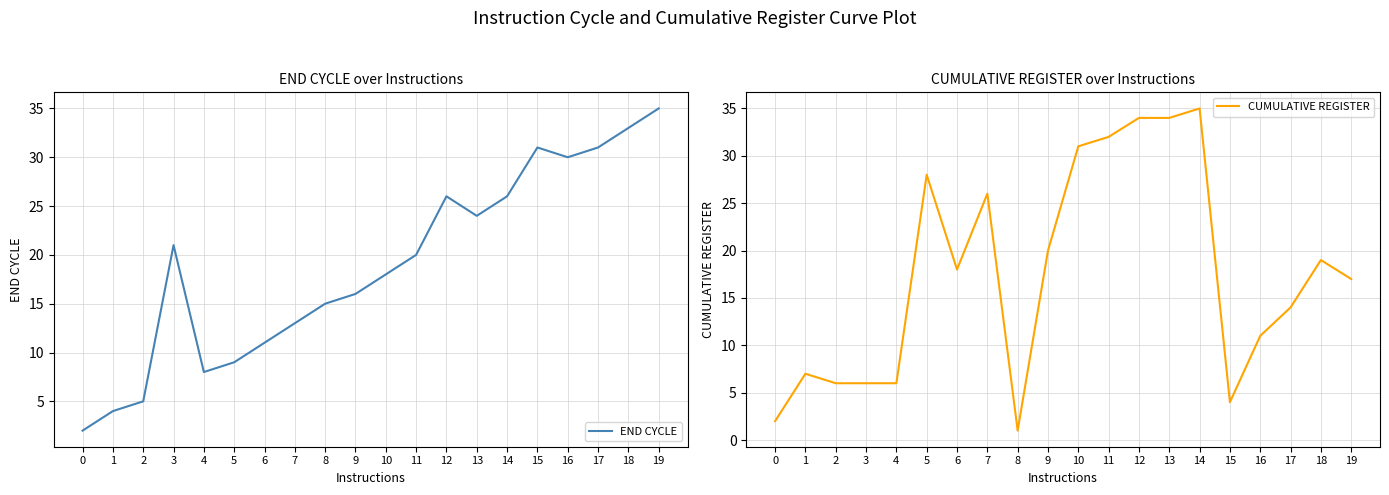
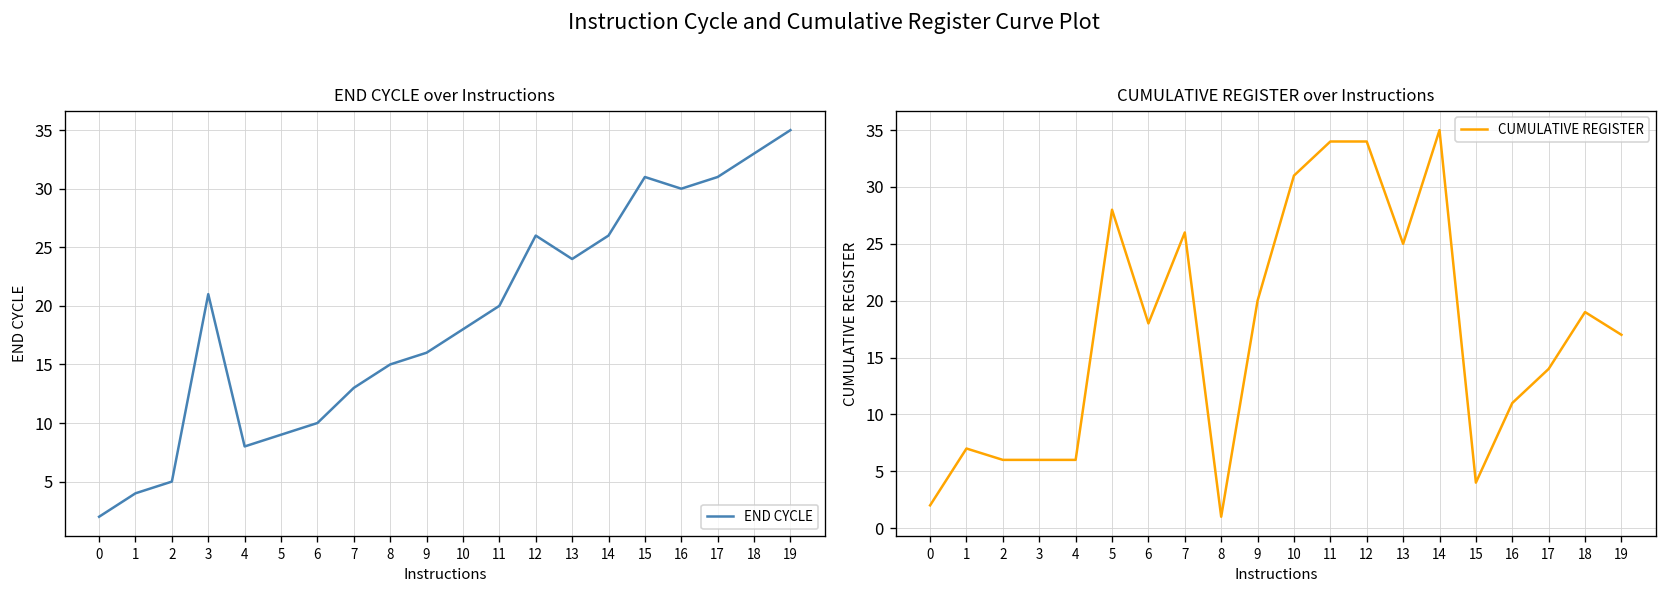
  {
    "END CYCLE over Instructions": {
      "0": 2,
      "1": 4,
      "2": 5,
      "3": 21,
      "4": 8,
      "5": 9,
-     "6": 11,
+     "6": 10,
      "7": 13,
      "8": 15,
      "9": 16,
      "10": 18,
      "11": 20,
      "12": 26,
      "13": 24,
      "14": 26,
      "15": 31,
      "16": 30,
      "17": 31,
      "18": 33,
      "19": 35
    },
    "CUMULATIVE REGISTER over Instructions": {
      "0": 2,
      "1": 7,
      "2": 6,
      "3": 6,
      "4": 6,
      "5": 28,
      "6": 18,
      "7": 26,
      "8": 1,
      "9": 20,
      "10": 31,
-     "11": 32,
+     "11": 34,
      "12": 34,
-     "13": 34,
+     "13": 25,
      "14": 35,
      "15": 4,
      "16": 11,
      "17": 14,
      "18": 19,
      "19": 17
    }
  }
